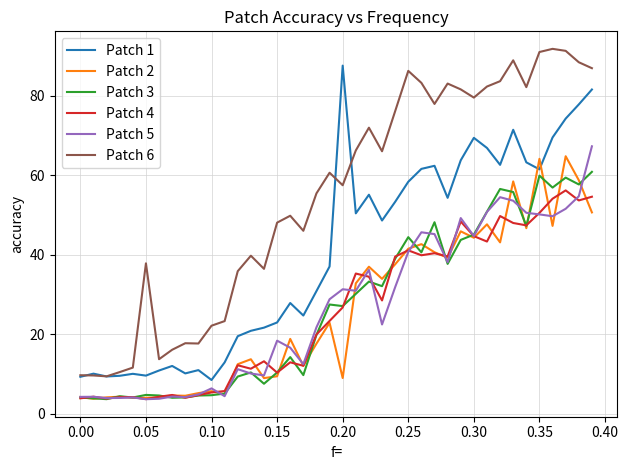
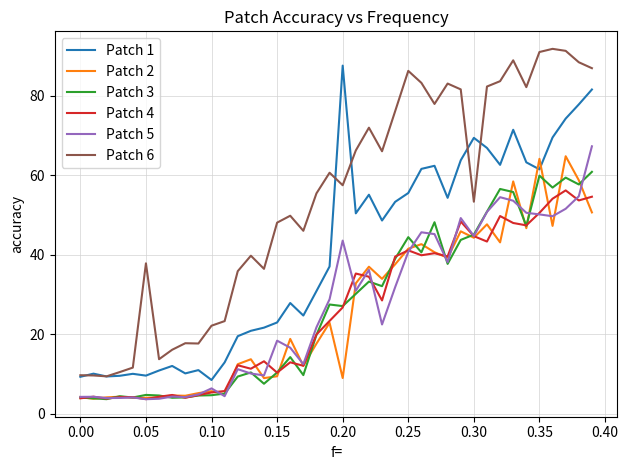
  {
    "Patch 1": {
      "0.05": 10,
      "0.10": 9,
      "0.15": 23,
      "0.20": 88,
-     "0.25": 58,
+     "0.25": 56,
      "0.30": 69,
      "0.35": 61
    },
    "Patch 2": {
      "0.15": 9,
      "0.20": 9,
      "0.35": 64
    },
    "Patch 3": {
      "0.05": 5,
      "0.10": 5,
      "0.25": 44,
      "0.35": 60
    },
    "Patch 5": {
      "0.10": 6,
      "0.15": 18,
-     "0.20": 31
+     "0.20": 44
    },
    "Patch 6": {
      "0.05": 38,
      "0.10": 22,
      "0.15": 48,
      "0.20": 57,
      "0.25": 86,
-     "0.30": 79,
+     "0.30": 53,
      "0.35": 91
    }
  }
